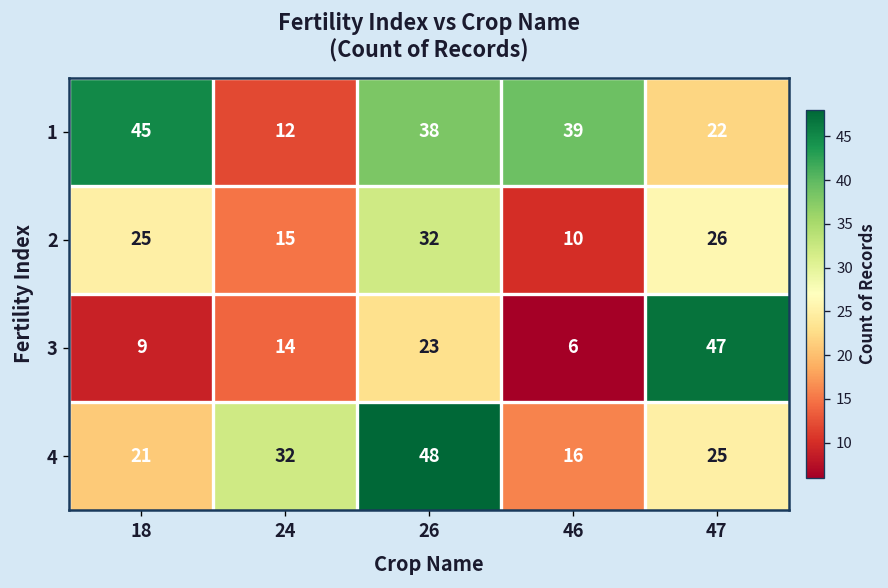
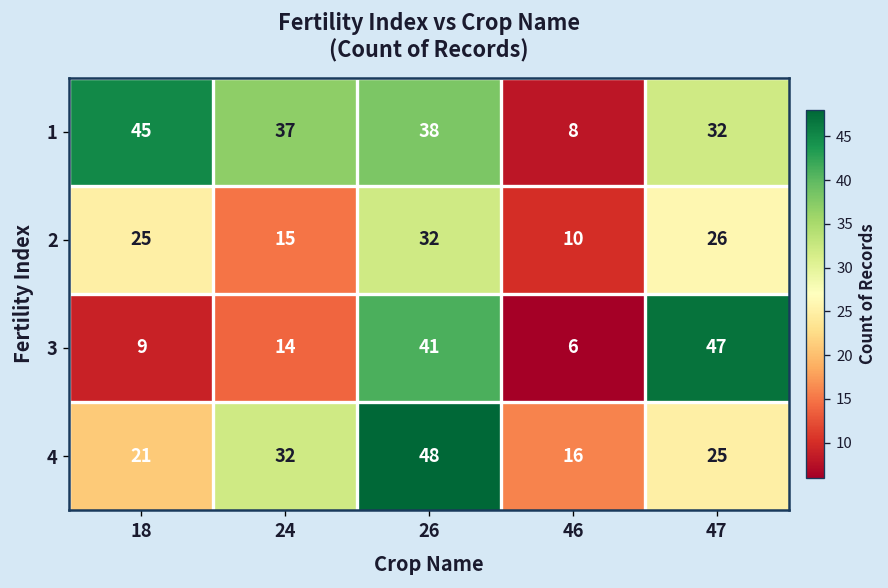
  {
    "1": {
      "18": 45,
-     "24": 12,
+     "24": 37,
      "26": 38,
-     "46": 39,
-     "47": 22
+     "46": 8,
+     "47": 32
    },
    "2": {
      "18": 25,
      "24": 15,
      "26": 32,
      "46": 10,
      "47": 26
    },
    "3": {
      "18": 9,
      "24": 14,
-     "26": 23,
+     "26": 41,
      "46": 6,
      "47": 47
    },
    "4": {
      "18": 21,
      "24": 32,
      "26": 48,
      "46": 16,
      "47": 25
    }
  }
